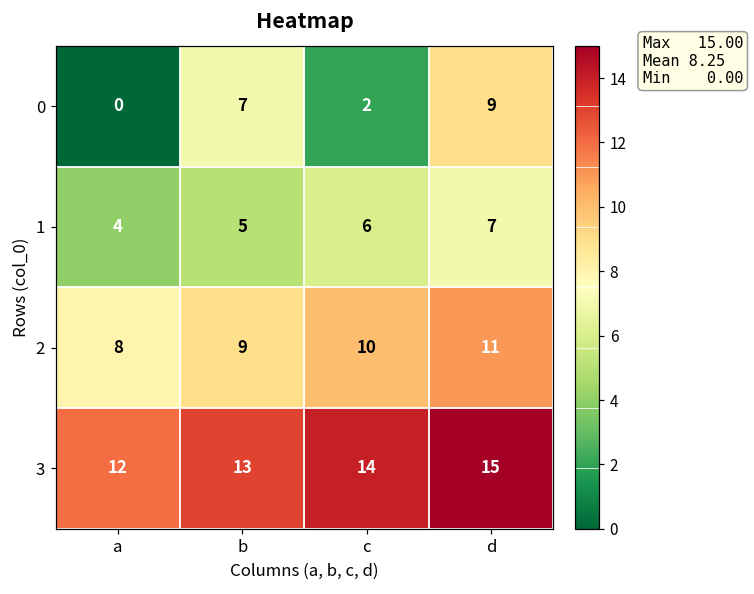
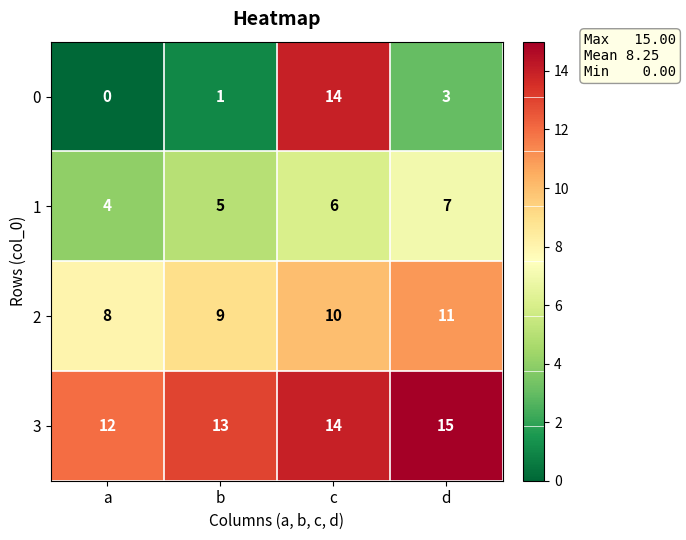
  {
    "0": {
      "a": 0,
-     "b": 7,
-     "c": 2,
-     "d": 9
+     "b": 1,
+     "c": 14,
+     "d": 3
    },
    "1": {
      "a": 4,
      "b": 5,
      "c": 6,
      "d": 7
    },
    "2": {
      "a": 8,
      "b": 9,
      "c": 10,
      "d": 11
    },
    "3": {
      "a": 12,
      "b": 13,
      "c": 14,
      "d": 15
    }
  }
